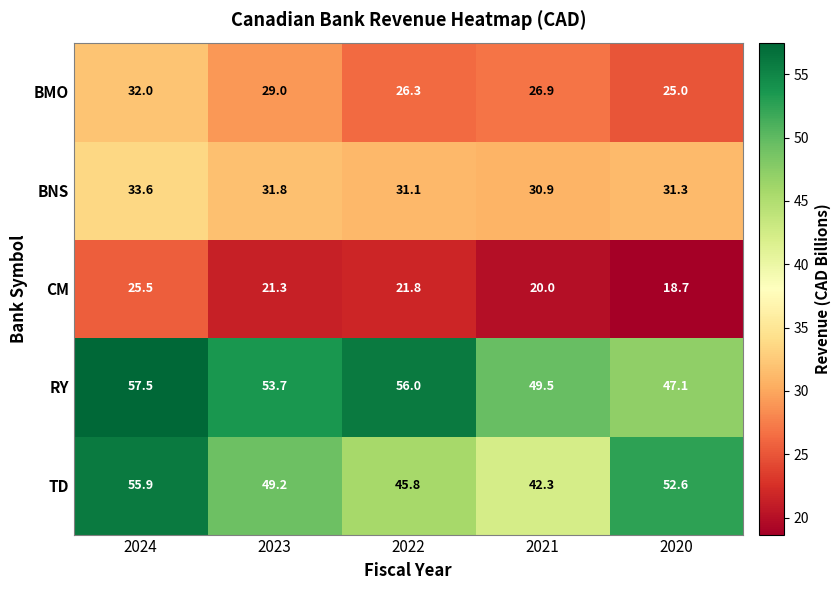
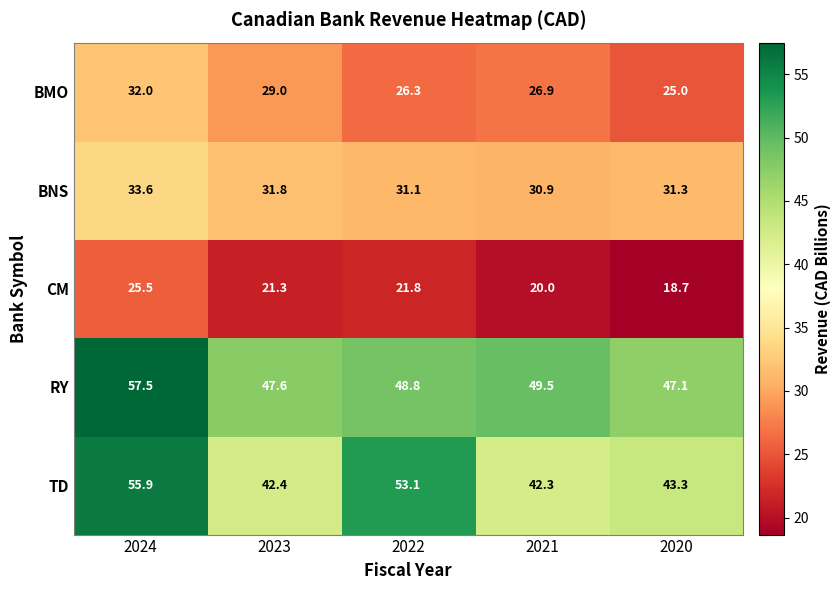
  {
    "BMO": {
      "2024": 32.0,
      "2023": 29.0,
      "2022": 26.3,
      "2021": 26.9,
      "2020": 25.0
    },
    "BNS": {
      "2024": 33.6,
      "2023": 31.8,
      "2022": 31.1,
      "2021": 30.9,
      "2020": 31.3
    },
    "CM": {
      "2024": 25.5,
      "2023": 21.3,
      "2022": 21.8,
      "2021": 20.0,
      "2020": 18.7
    },
    "RY": {
      "2024": 57.5,
-     "2023": 53.7,
-     "2022": 56.0,
+     "2023": 47.6,
+     "2022": 48.8,
      "2021": 49.5,
      "2020": 47.1
    },
    "TD": {
      "2024": 55.9,
-     "2023": 49.2,
-     "2022": 45.8,
+     "2023": 42.4,
+     "2022": 53.1,
      "2021": 42.3,
-     "2020": 52.6
+     "2020": 43.3
    }
  }
